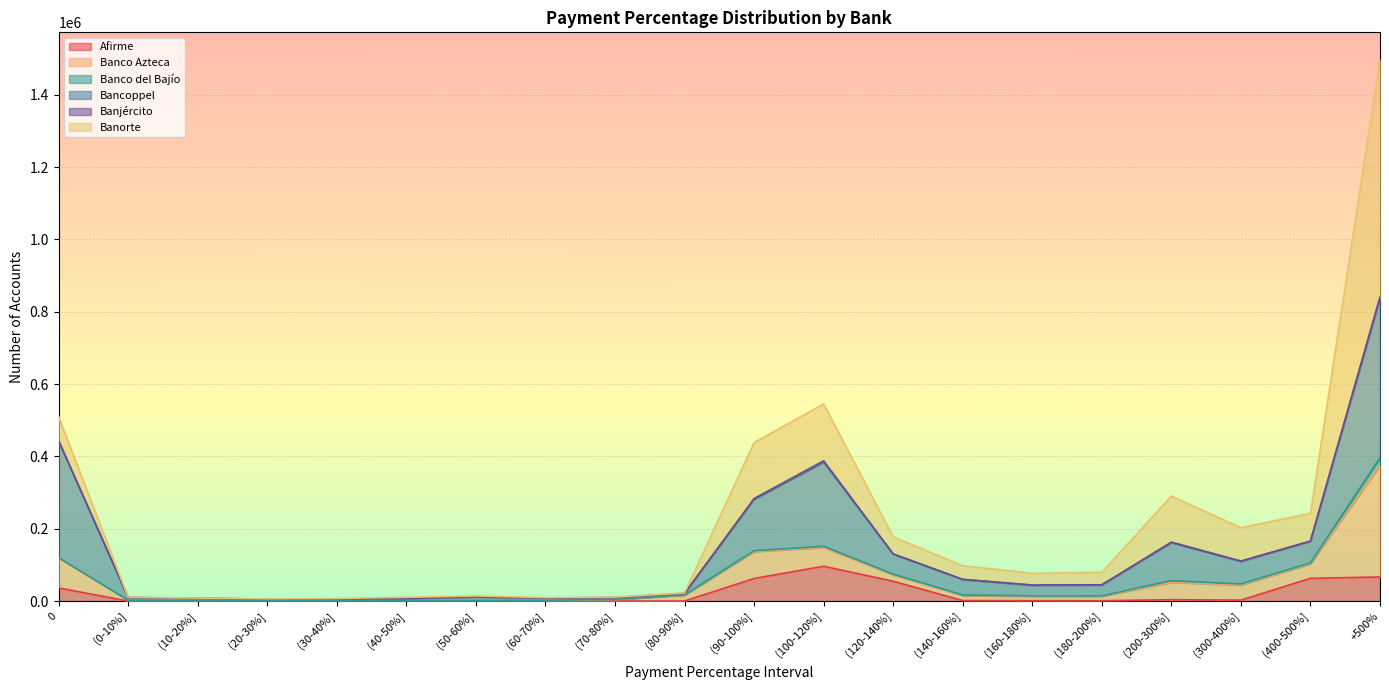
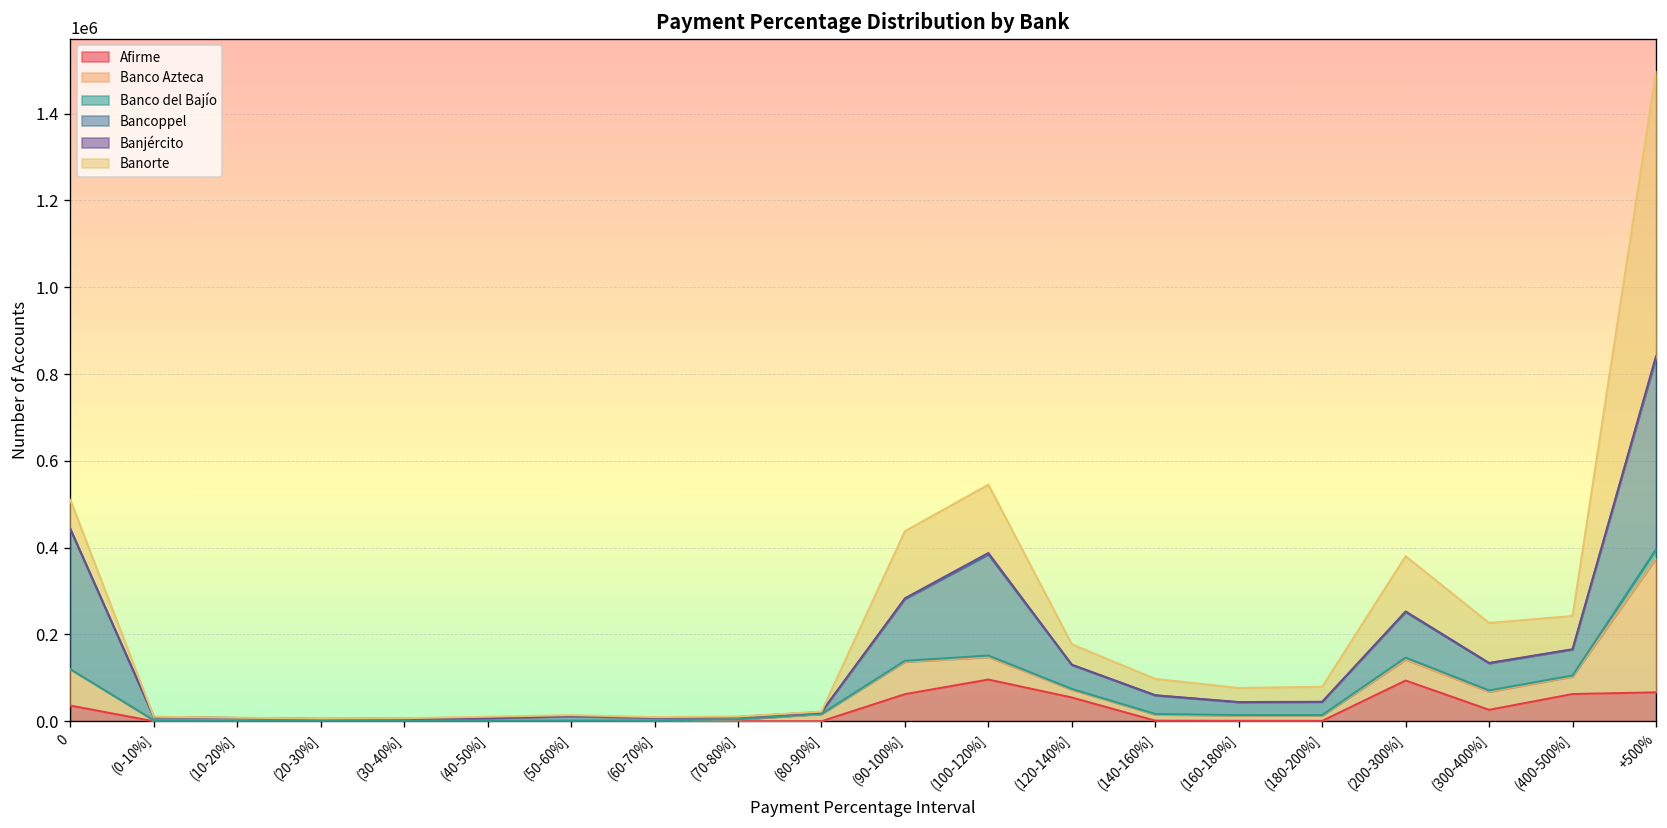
  {
    "Afirme": {
      "0": 40000,
      "(80-90%]": 0,
      "(90-100%]": 60000,
      "(100-120%]": 100000,
      "(120-140%]": 50000,
      "(140-160%]": 0,
      "(160-180%]": 0,
      "(180-200%]": 0,
-     "(200-300%]": 0,
-     "(300-400%]": 0,
+     "(200-300%]": 90000,
+     "(300-400%]": 30000,
      "(400-500%]": 60000,
      "+500%": 70000
    }
  }
